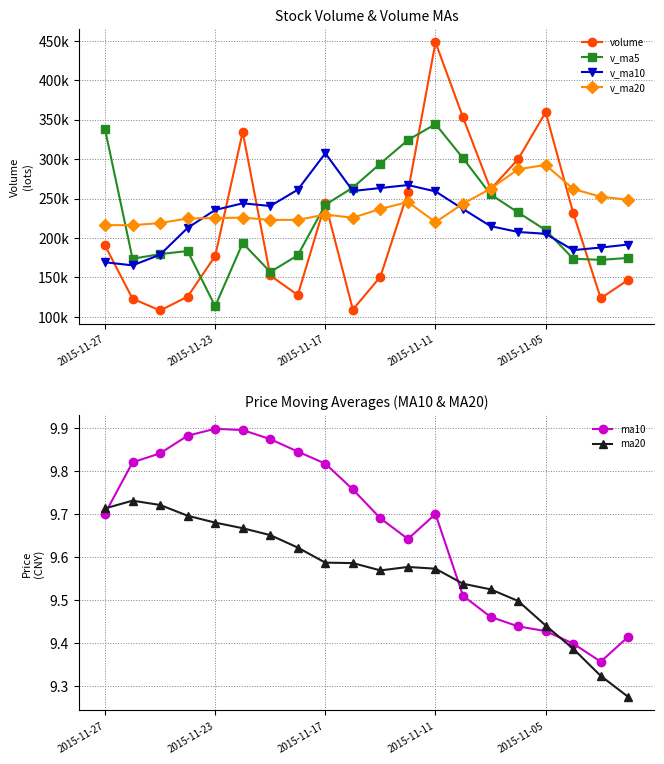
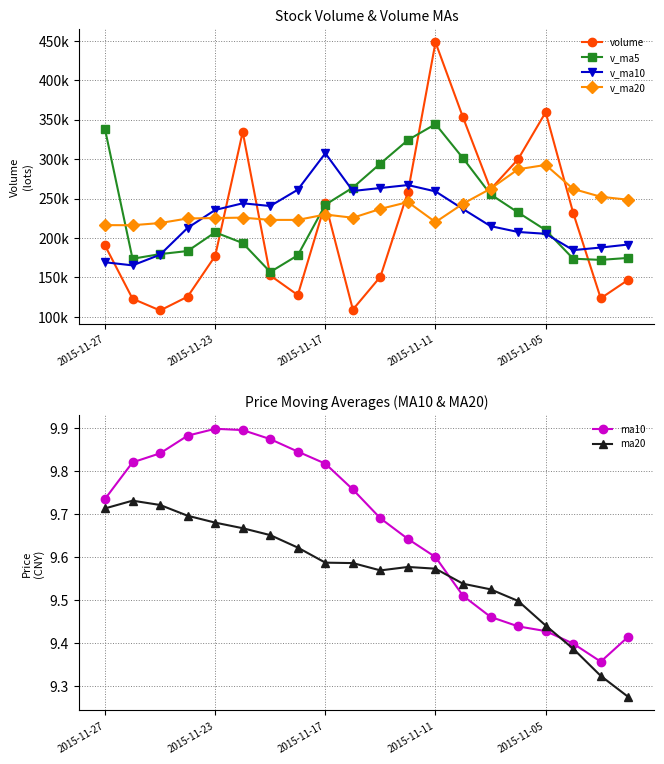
  {
    "Stock Volume & Volume MAs": {
      "volume": {
        "2015-11-27": 190000,
        "2015-11-23": 180000,
        "2015-11-11": 450000,
        "2015-11-05": 360000
      },
      "v_ma5": {
        "2015-11-27": 340000,
-       "2015-11-23": 110000,
+       "2015-11-23": 210000,
        "2015-11-11": 340000,
        "2015-11-05": 210000
      },
      "v_ma10": {
        "2015-11-27": 170000,
        "2015-11-23": 240000,
        "2015-11-17": 310000,
        "2015-11-11": 260000,
        "2015-11-05": 210000
      },
      "v_ma20": {
        "2015-11-27": 220000,
        "2015-11-23": 230000,
        "2015-11-17": 230000,
        "2015-11-11": 220000,
        "2015-11-05": 290000
      }
    },
    "Price Moving Averages (MA10 & MA20)": {
      "ma10": {
-       "2015-11-27": 9.70,
+       "2015-11-27": 9.74,
        "2015-11-23": 9.90,
        "2015-11-17": 9.82,
-       "2015-11-11": 9.7,
+       "2015-11-11": 9.6,
        "2015-11-05": 9.43
      },
      "ma20": {
        "2015-11-27": 9.71,
        "2015-11-23": 9.68,
        "2015-11-17": 9.59,
        "2015-11-11": 9.57,
        "2015-11-05": 9.44
      }
    }
  }
